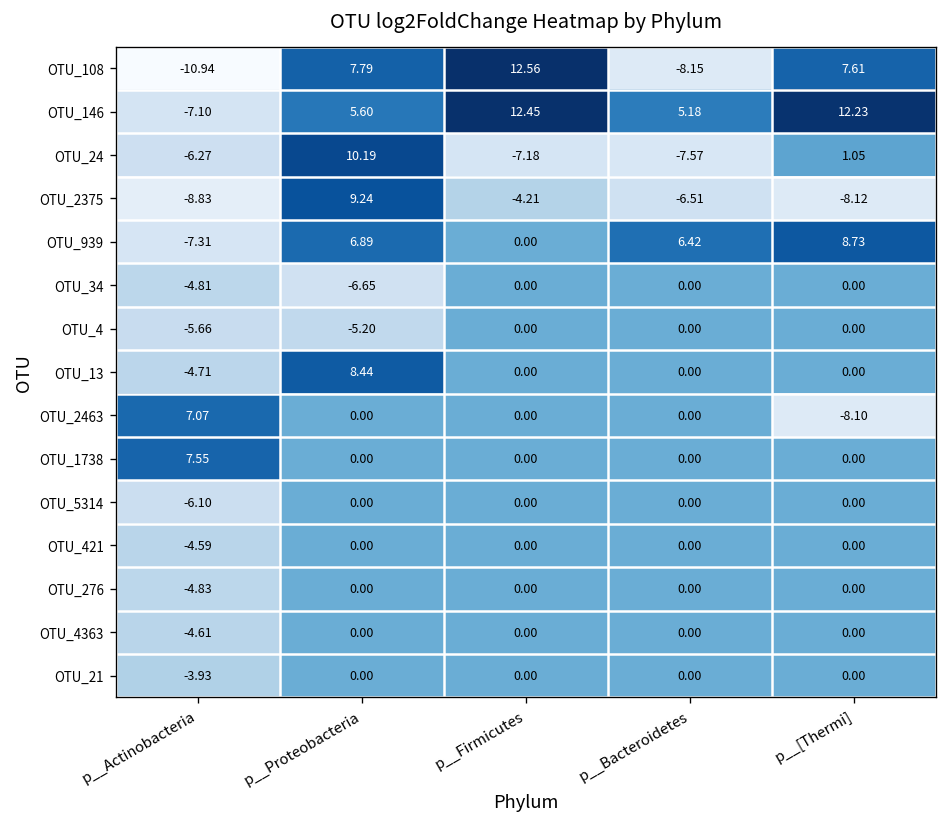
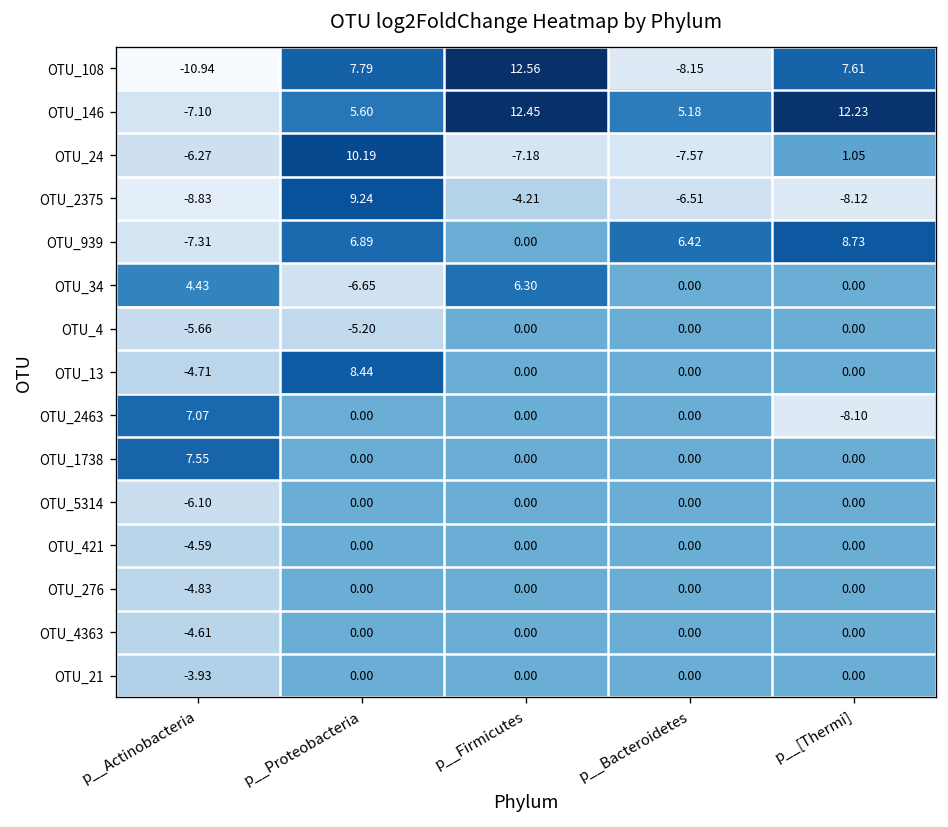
  {
    "OTU_108": {
      "p__Actinobacteria": -10.94,
      "p__Proteobacteria": 7.79,
      "p__Firmicutes": 12.56,
      "p__Bacteroidetes": -8.15,
      "p__[Thermi]": 7.61
    },
    "OTU_146": {
      "p__Actinobacteria": -7.10,
      "p__Proteobacteria": 5.60,
      "p__Firmicutes": 12.45,
      "p__Bacteroidetes": 5.18,
      "p__[Thermi]": 12.23
    },
    "OTU_24": {
      "p__Actinobacteria": -6.27,
      "p__Proteobacteria": 10.19,
      "p__Firmicutes": -7.18,
      "p__Bacteroidetes": -7.57,
      "p__[Thermi]": 1.05
    },
    "OTU_2375": {
      "p__Actinobacteria": -8.83,
      "p__Proteobacteria": 9.24,
      "p__Firmicutes": -4.21,
      "p__Bacteroidetes": -6.51,
      "p__[Thermi]": -8.12
    },
    "OTU_939": {
      "p__Actinobacteria": -7.31,
      "p__Proteobacteria": 6.89,
      "p__Firmicutes": 0.00,
      "p__Bacteroidetes": 6.42,
      "p__[Thermi]": 8.73
    },
    "OTU_34": {
-     "p__Actinobacteria": -4.81,
+     "p__Actinobacteria": 4.43,
      "p__Proteobacteria": -6.65,
-     "p__Firmicutes": 0.00,
+     "p__Firmicutes": 6.30,
      "p__Bacteroidetes": 0.00,
      "p__[Thermi]": 0.00
    },
    "OTU_4": {
      "p__Actinobacteria": -5.66,
      "p__Proteobacteria": -5.20,
      "p__Firmicutes": 0.00,
      "p__Bacteroidetes": 0.00,
      "p__[Thermi]": 0.00
    },
    "OTU_13": {
      "p__Actinobacteria": -4.71,
      "p__Proteobacteria": 8.44,
      "p__Firmicutes": 0.00,
      "p__Bacteroidetes": 0.00,
      "p__[Thermi]": 0.00
    },
    "OTU_2463": {
      "p__Actinobacteria": 7.07,
      "p__Proteobacteria": 0.00,
      "p__Firmicutes": 0.00,
      "p__Bacteroidetes": 0.00,
      "p__[Thermi]": -8.10
    },
    "OTU_1738": {
      "p__Actinobacteria": 7.55,
      "p__Proteobacteria": 0.00,
      "p__Firmicutes": 0.00,
      "p__Bacteroidetes": 0.00,
      "p__[Thermi]": 0.00
    },
    "OTU_5314": {
      "p__Actinobacteria": -6.10,
      "p__Proteobacteria": 0.00,
      "p__Firmicutes": 0.00,
      "p__Bacteroidetes": 0.00,
      "p__[Thermi]": 0.00
    },
    "OTU_421": {
      "p__Actinobacteria": -4.59,
      "p__Proteobacteria": 0.00,
      "p__Firmicutes": 0.00,
      "p__Bacteroidetes": 0.00,
      "p__[Thermi]": 0.00
    },
    "OTU_276": {
      "p__Actinobacteria": -4.83,
      "p__Proteobacteria": 0.00,
      "p__Firmicutes": 0.00,
      "p__Bacteroidetes": 0.00,
      "p__[Thermi]": 0.00
    },
    "OTU_4363": {
      "p__Actinobacteria": -4.61,
      "p__Proteobacteria": 0.00,
      "p__Firmicutes": 0.00,
      "p__Bacteroidetes": 0.00,
      "p__[Thermi]": 0.00
    },
    "OTU_21": {
      "p__Actinobacteria": -3.93,
      "p__Proteobacteria": 0.00,
      "p__Firmicutes": 0.00,
      "p__Bacteroidetes": 0.00,
      "p__[Thermi]": 0.00
    }
  }
